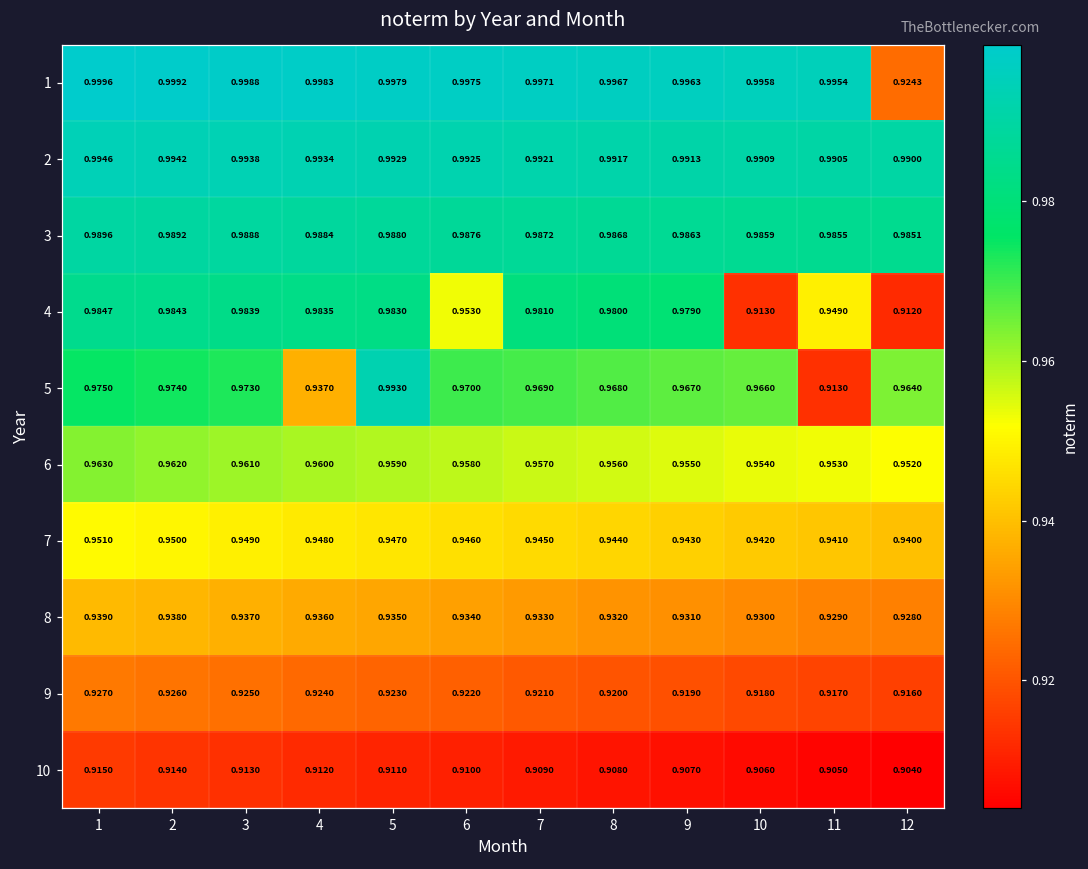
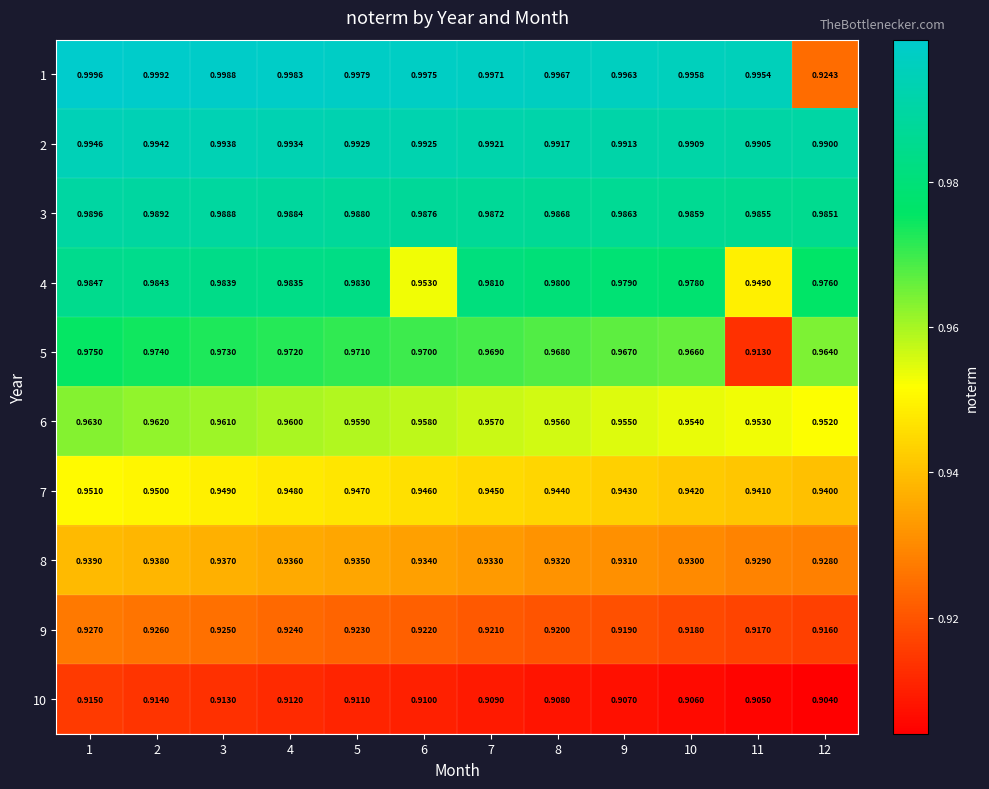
  {
    "1": {
      "1": 0.9996,
      "2": 0.9992,
      "3": 0.9988,
      "4": 0.9983,
      "5": 0.9979,
      "6": 0.9975,
      "7": 0.9971,
      "8": 0.9967,
      "9": 0.9963,
      "10": 0.9958,
      "11": 0.9954,
      "12": 0.9243
    },
    "2": {
      "1": 0.9946,
      "2": 0.9942,
      "3": 0.9938,
      "4": 0.9934,
      "5": 0.9929,
      "6": 0.9925,
      "7": 0.9921,
      "8": 0.9917,
      "9": 0.9913,
      "10": 0.9909,
      "11": 0.9905,
      "12": 0.9900
    },
    "3": {
      "1": 0.9896,
      "2": 0.9892,
      "3": 0.9888,
      "4": 0.9884,
      "5": 0.9880,
      "6": 0.9876,
      "7": 0.9872,
      "8": 0.9868,
      "9": 0.9863,
      "10": 0.9859,
      "11": 0.9855,
      "12": 0.9851
    },
    "4": {
      "1": 0.9847,
      "2": 0.9843,
      "3": 0.9839,
      "4": 0.9835,
      "5": 0.9830,
      "6": 0.9530,
      "7": 0.9810,
      "8": 0.9800,
      "9": 0.9790,
-     "10": 0.9130,
+     "10": 0.9780,
      "11": 0.9490,
-     "12": 0.9120
+     "12": 0.9760
    },
    "5": {
      "1": 0.9750,
      "2": 0.9740,
      "3": 0.9730,
-     "4": 0.9370,
-     "5": 0.9930,
+     "4": 0.9720,
+     "5": 0.9710,
      "6": 0.9700,
      "7": 0.9690,
      "8": 0.9680,
      "9": 0.9670,
      "10": 0.9660,
      "11": 0.9130,
      "12": 0.9640
    },
    "6": {
      "1": 0.9630,
      "2": 0.9620,
      "3": 0.9610,
      "4": 0.9600,
      "5": 0.9590,
      "6": 0.9580,
      "7": 0.9570,
      "8": 0.9560,
      "9": 0.9550,
      "10": 0.9540,
      "11": 0.9530,
      "12": 0.9520
    },
    "7": {
      "1": 0.9510,
      "2": 0.9500,
      "3": 0.9490,
      "4": 0.9480,
      "5": 0.9470,
      "6": 0.9460,
      "7": 0.9450,
      "8": 0.9440,
      "9": 0.9430,
      "10": 0.9420,
      "11": 0.9410,
      "12": 0.9400
    },
    "8": {
      "1": 0.9390,
      "2": 0.9380,
      "3": 0.9370,
      "4": 0.9360,
      "5": 0.9350,
      "6": 0.9340,
      "7": 0.9330,
      "8": 0.9320,
      "9": 0.9310,
      "10": 0.9300,
      "11": 0.9290,
      "12": 0.9280
    },
    "9": {
      "1": 0.9270,
      "2": 0.9260,
      "3": 0.9250,
      "4": 0.9240,
      "5": 0.9230,
      "6": 0.9220,
      "7": 0.9210,
      "8": 0.9200,
      "9": 0.9190,
      "10": 0.9180,
      "11": 0.9170,
      "12": 0.9160
    },
    "10": {
      "1": 0.9150,
      "2": 0.9140,
      "3": 0.9130,
      "4": 0.9120,
      "5": 0.9110,
      "6": 0.9100,
      "7": 0.9090,
      "8": 0.9080,
      "9": 0.9070,
      "10": 0.9060,
      "11": 0.9050,
      "12": 0.9040
    }
  }
